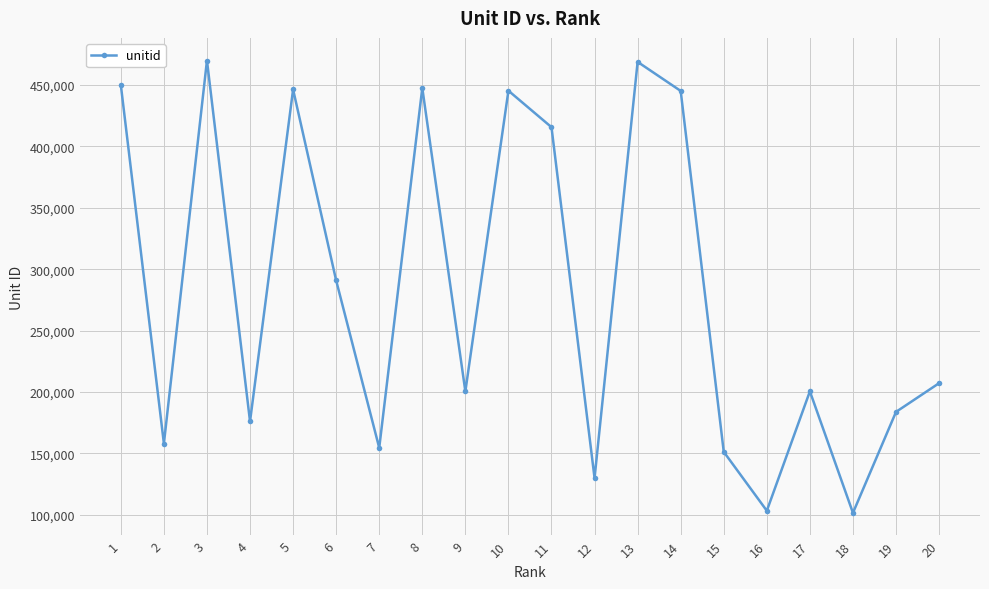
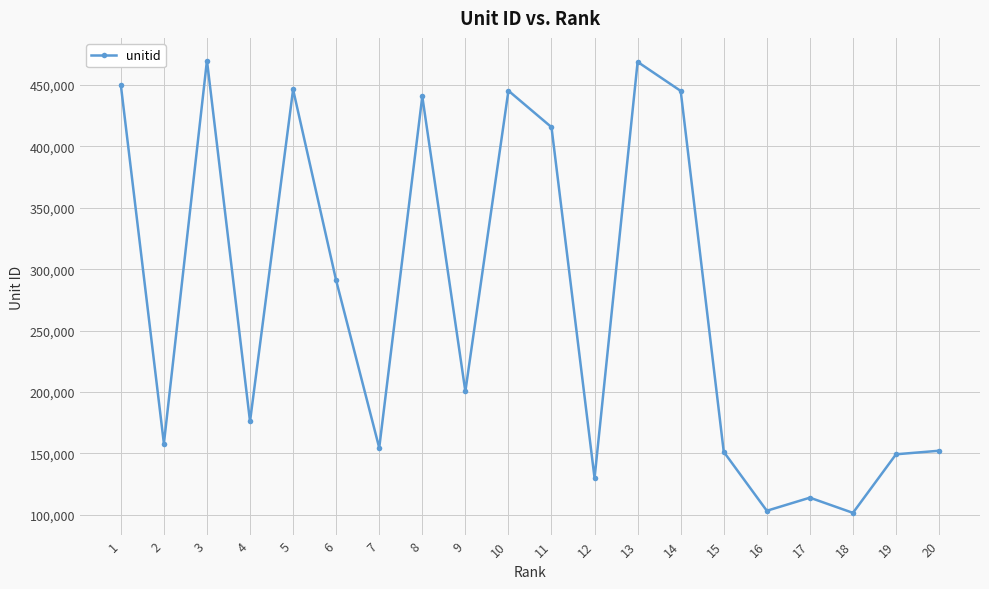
  {
    "1": "450,000",
    "2": "158,000",
    "3": "470,000",
    "4": "176,000",
    "5": "446,000",
    "6": "291,000",
    "7": "155,000",
-   "8": "448,000",
+   "8": "441,000",
    "9": "201,000",
    "10": "445,000",
    "11": "416,000",
    "12": "130,000",
    "13": "469,000",
    "14": "445,000",
    "15": "151,000",
    "16": "103,000",
-   "17": "201,000",
+   "17": "114,000",
    "18": "102,000",
-   "19": "184,000",
-   "20": "207,000"
+   "19": "149,000",
+   "20": "152,000"
  }
